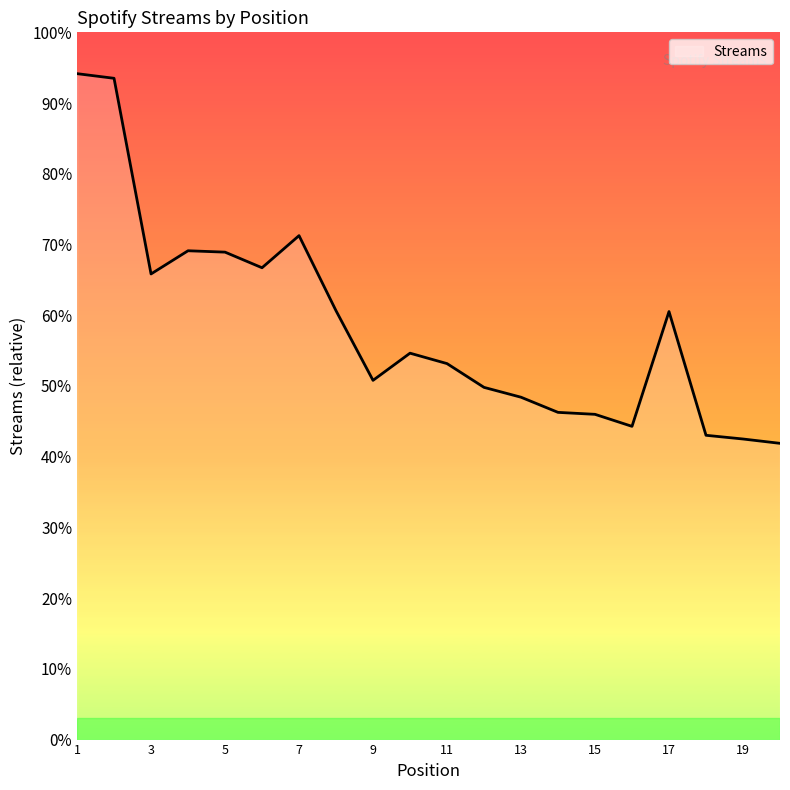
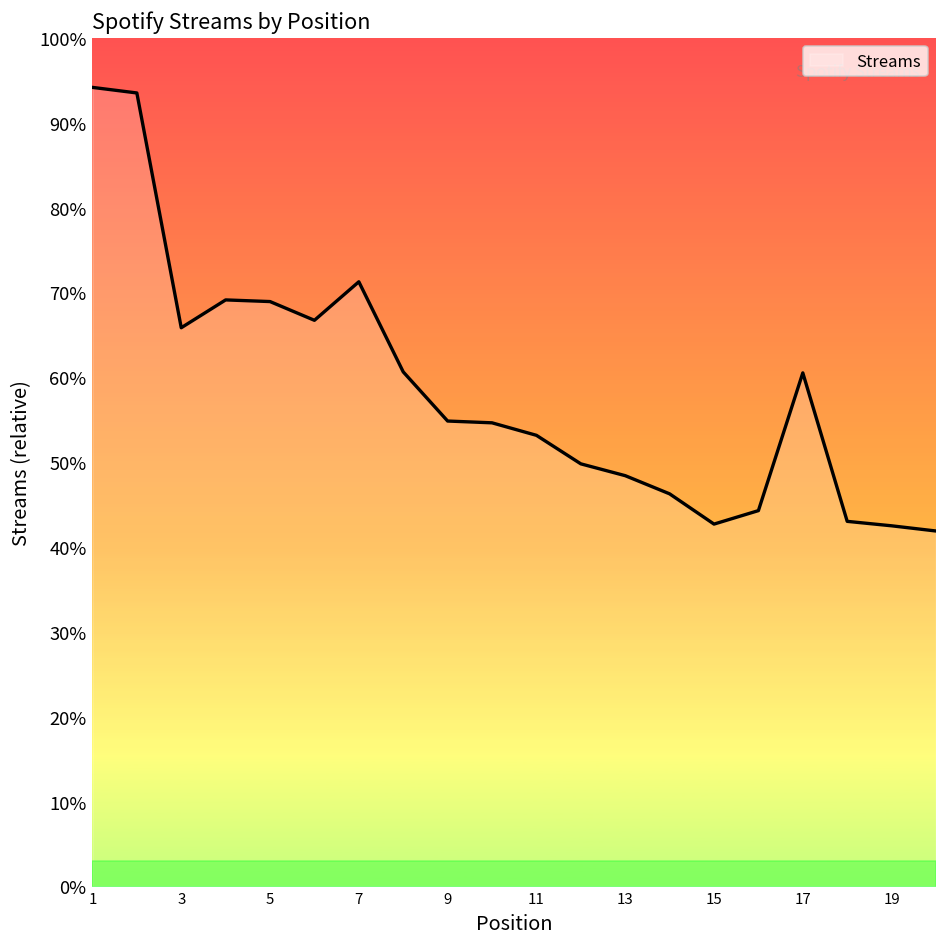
  {
    "1": "94%",
    "3": "66%",
    "5": "69%",
    "7": "71%",
-   "9": "51%",
+   "9": "55%",
    "11": "53%",
    "13": "48%",
-   "15": "46%",
+   "15": "43%",
    "17": "61%",
    "19": "43%"
  }
